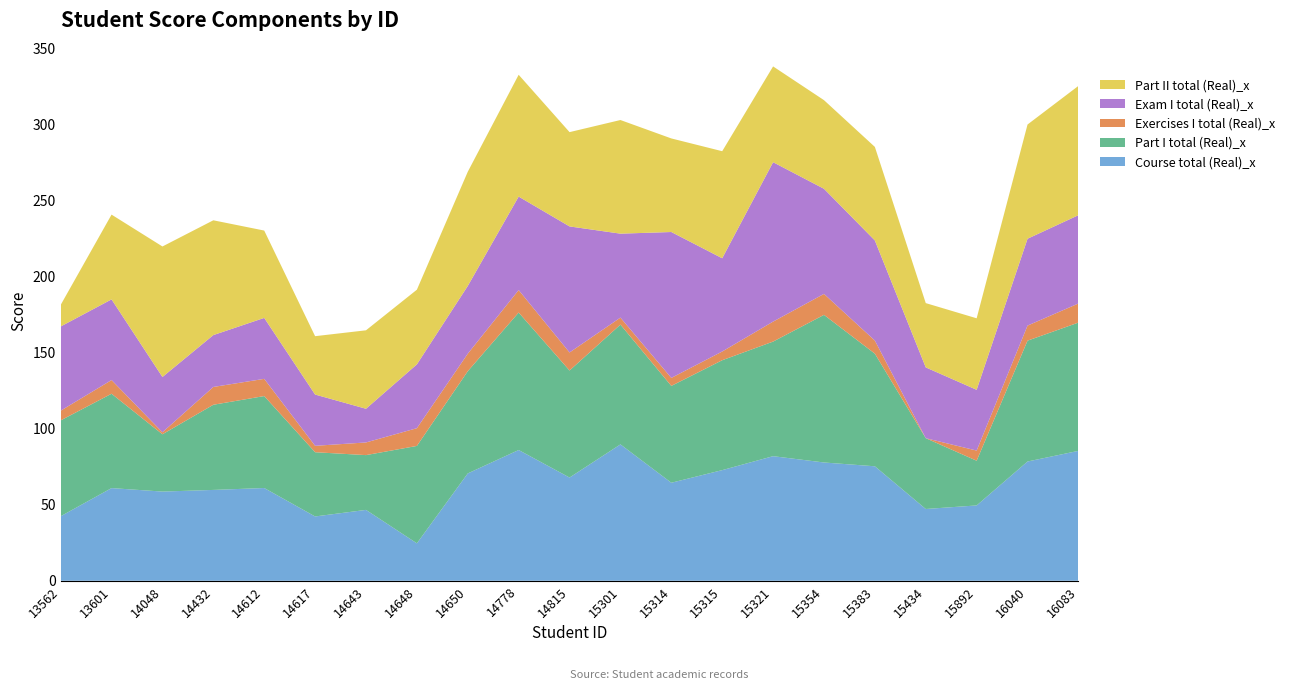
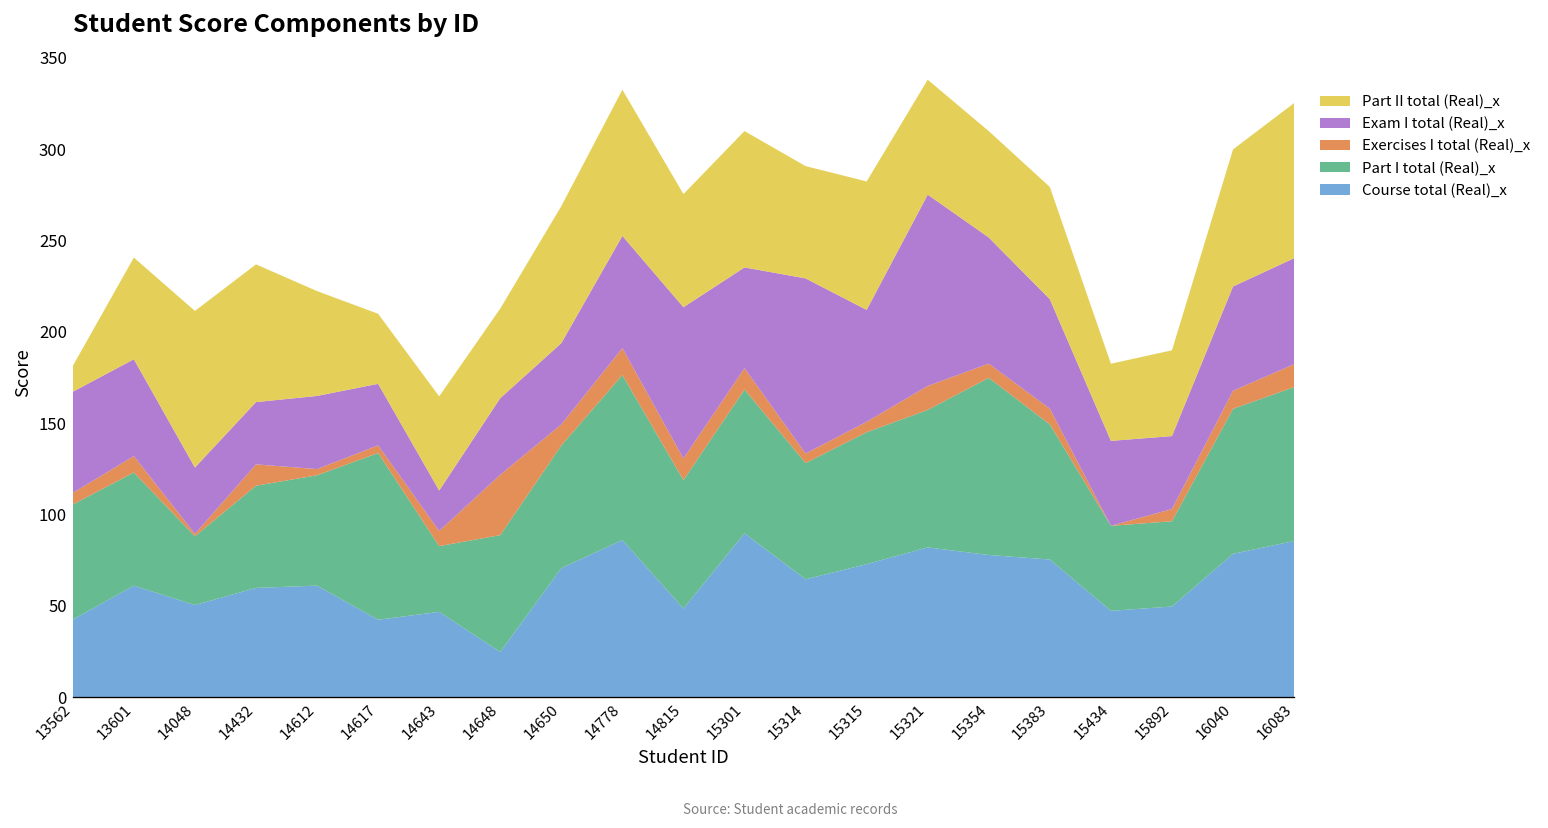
  {
    "Course total (Real)_x": {
      "13562": 42,
      "13601": 61,
-     "14048": 59,
+     "14048": 50,
      "14432": 60,
      "14612": 61,
      "14617": 42,
      "14643": 47,
      "14648": 25,
      "14650": 71,
      "14778": 86,
-     "14815": 68,
+     "14815": 48,
      "15301": 90,
      "15314": 64,
      "15315": 73,
      "15321": 82,
      "15354": 78,
      "15383": 75,
      "15434": 47,
      "15892": 49,
      "16040": 78,
      "16083": 85
    },
    "Part I total (Real)_x": {
      "13562": 63,
      "13601": 62,
      "14432": 56,
      "14612": 60,
-     "14617": 42,
+     "14617": 91,
      "14643": 36,
      "14648": 64,
      "14650": 67,
      "14778": 90,
      "14815": 70,
      "15301": 79,
      "15314": 64,
      "15315": 72,
      "15321": 75,
      "15354": 97,
      "15383": 74,
-     "15892": 29,
+     "15892": 47,
      "16040": 79,
      "16083": 84
    },
    "Exercises I total (Real)_x": {
      "13562": 6,
      "13601": 9,
      "14432": 12,
-     "14612": 11,
+     "14612": 3,
      "14617": 4,
      "14643": 8,
-     "14648": 12,
+     "14648": 33,
      "14650": 12,
      "14778": 15,
      "14815": 12,
-     "15301": 5,
+     "15301": 12,
      "15314": 5,
      "15315": 6,
      "15321": 13,
-     "15354": 14,
+     "15354": 8,
      "15383": 9,
      "15892": 7,
      "16040": 10,
      "16083": 13
    },
    "Exam I total (Real)_x": {
      "13562": 55,
      "13601": 53,
      "14048": 36,
      "14432": 34,
      "14612": 40,
      "14617": 34,
      "14643": 22,
      "14648": 42,
      "14650": 44,
      "14778": 61,
      "14815": 83,
      "15301": 55,
      "15314": 96,
      "15315": 61,
      "15321": 105,
      "15354": 69,
-     "15383": 66,
+     "15383": 60,
      "15434": 47,
      "15892": 40,
      "16040": 57,
      "16083": 58
    },
    "Part II total (Real)_x": {
      "13562": 14,
      "13601": 56,
      "14048": 86,
      "14432": 75,
      "14612": 57,
      "14617": 38,
      "14643": 52,
      "14648": 49,
      "14650": 75,
      "14778": 80,
      "14815": 62,
      "15301": 75,
      "15314": 61,
      "15315": 70,
      "15321": 63,
      "15354": 58,
      "15383": 61,
      "15434": 42,
      "15892": 47,
      "16040": 75,
      "16083": 85
    }
  }
